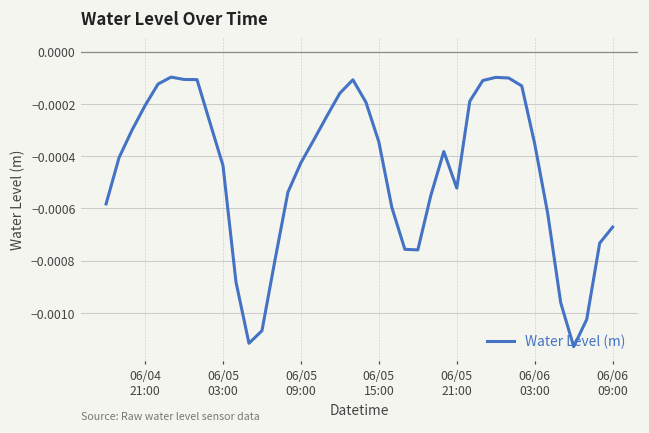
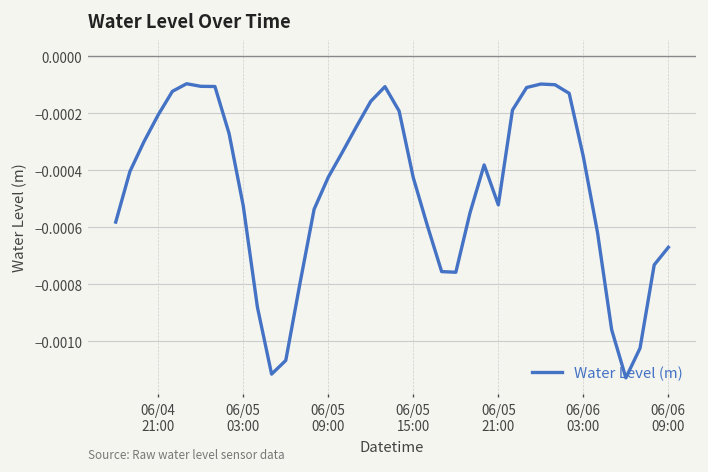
  {
    "06/04 21:00": -0.00021,
-   "06/05 03:00": -0.00044,
+   "06/05 03:00": -0.00053,
    "06/05 09:00": -0.00043,
-   "06/05 15:00": -0.00035,
+   "06/05 15:00": -0.00043,
    "06/05 21:00": -0.00052,
    "06/06 03:00": -0.00035,
    "06/06 09:00": -0.00067
  }
